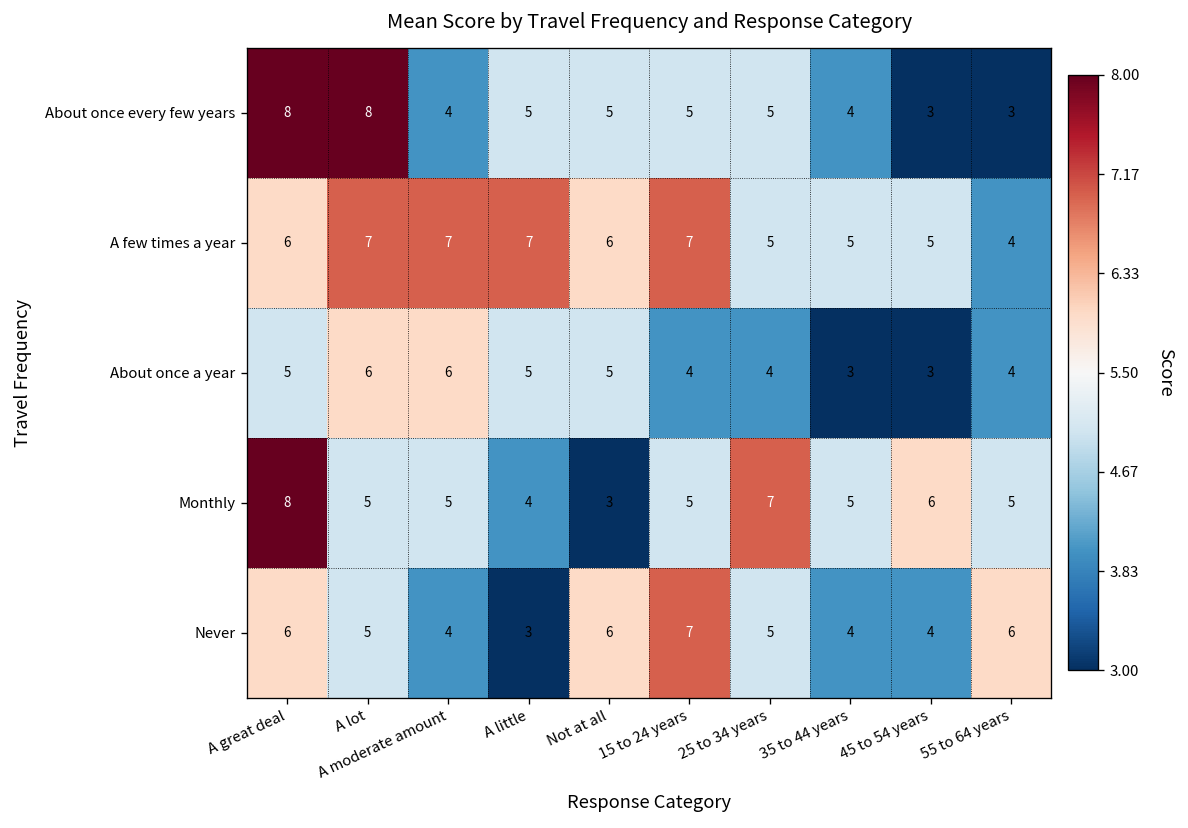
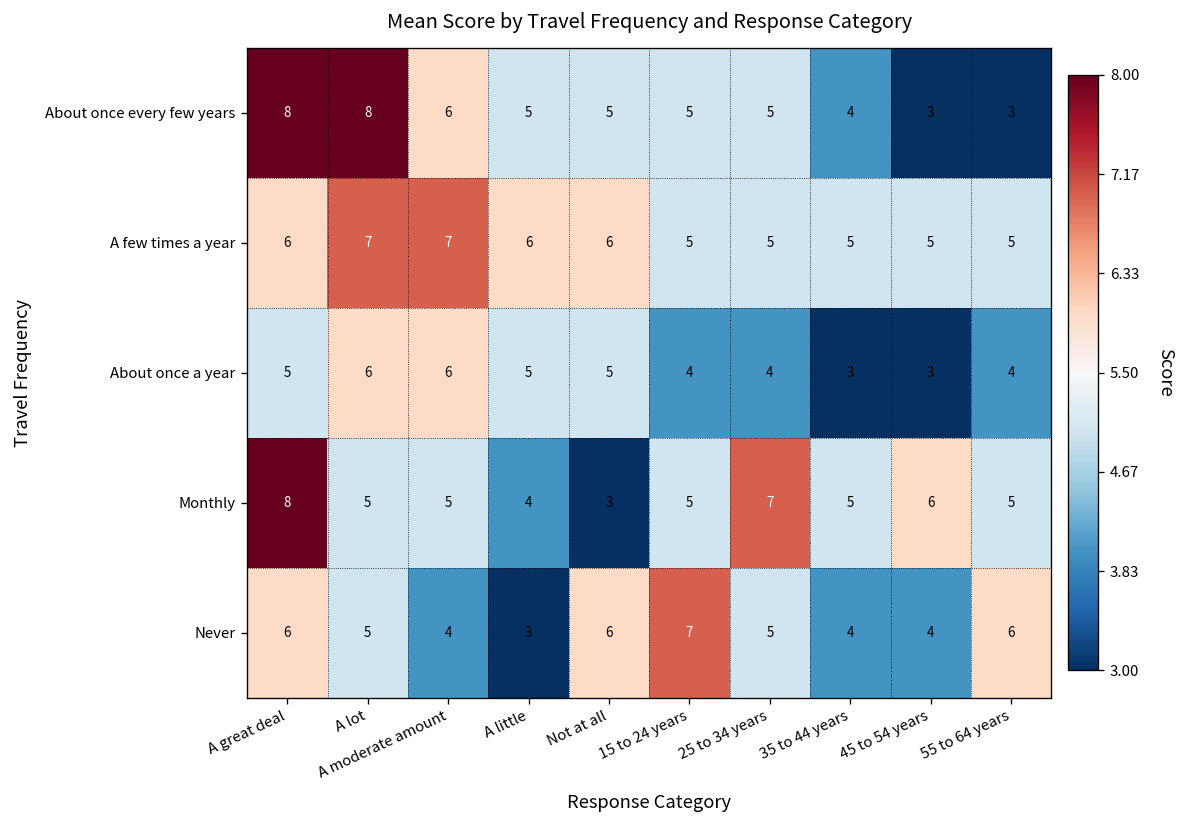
  {
    "About once every few years": {
      "A great deal": 8,
      "A lot": 8,
-     "A moderate amount": 4,
+     "A moderate amount": 6,
      "A little": 5,
      "Not at all": 5,
      "15 to 24 years": 5,
      "25 to 34 years": 5,
      "35 to 44 years": 4,
      "45 to 54 years": 3,
      "55 to 64 years": 3
    },
    "A few times a year": {
      "A great deal": 6,
      "A lot": 7,
      "A moderate amount": 7,
-     "A little": 7,
+     "A little": 6,
      "Not at all": 6,
-     "15 to 24 years": 7,
+     "15 to 24 years": 5,
      "25 to 34 years": 5,
      "35 to 44 years": 5,
      "45 to 54 years": 5,
-     "55 to 64 years": 4
+     "55 to 64 years": 5
    },
    "About once a year": {
      "A great deal": 5,
      "A lot": 6,
      "A moderate amount": 6,
      "A little": 5,
      "Not at all": 5,
      "15 to 24 years": 4,
      "25 to 34 years": 4,
      "35 to 44 years": 3,
      "45 to 54 years": 3,
      "55 to 64 years": 4
    },
    "Monthly": {
      "A great deal": 8,
      "A lot": 5,
      "A moderate amount": 5,
      "A little": 4,
      "Not at all": 3,
      "15 to 24 years": 5,
      "25 to 34 years": 7,
      "35 to 44 years": 5,
      "45 to 54 years": 6,
      "55 to 64 years": 5
    },
    "Never": {
      "A great deal": 6,
      "A lot": 5,
      "A moderate amount": 4,
      "A little": 3,
      "Not at all": 6,
      "15 to 24 years": 7,
      "25 to 34 years": 5,
      "35 to 44 years": 4,
      "45 to 54 years": 4,
      "55 to 64 years": 6
    }
  }
